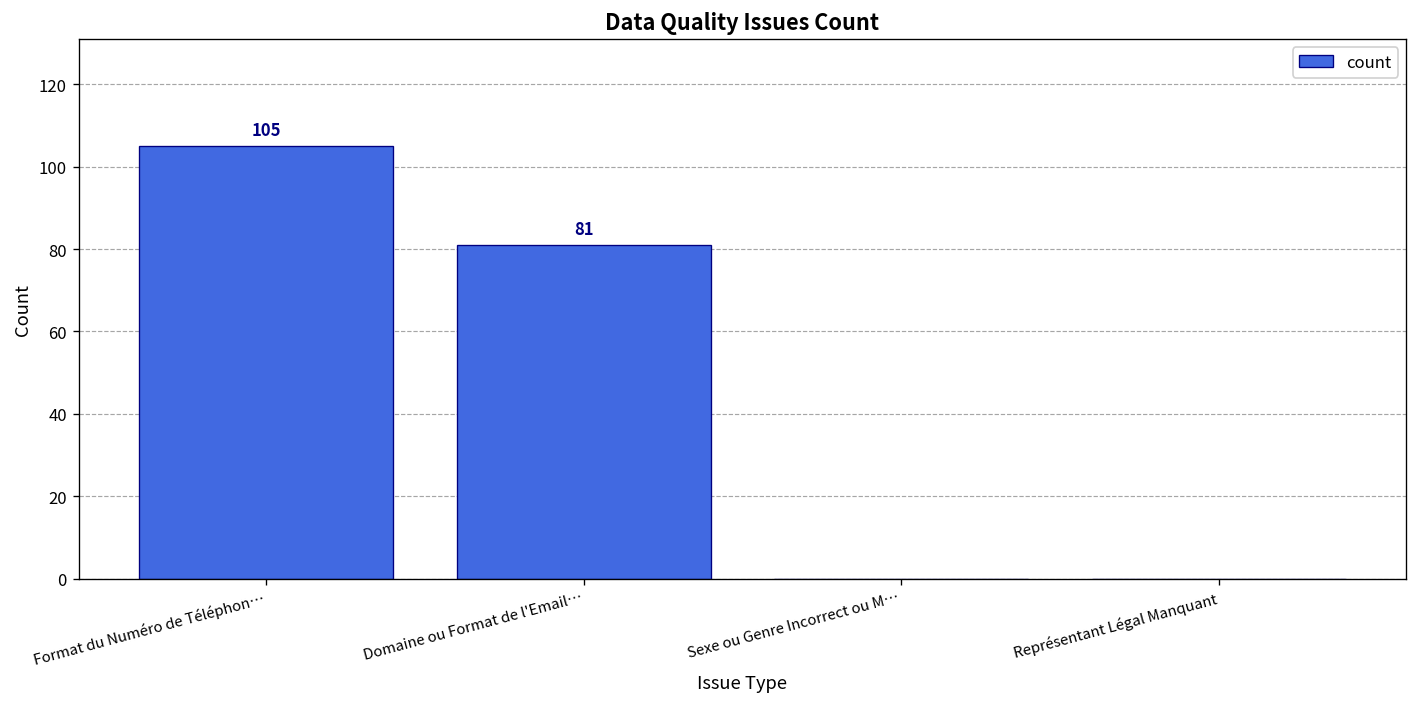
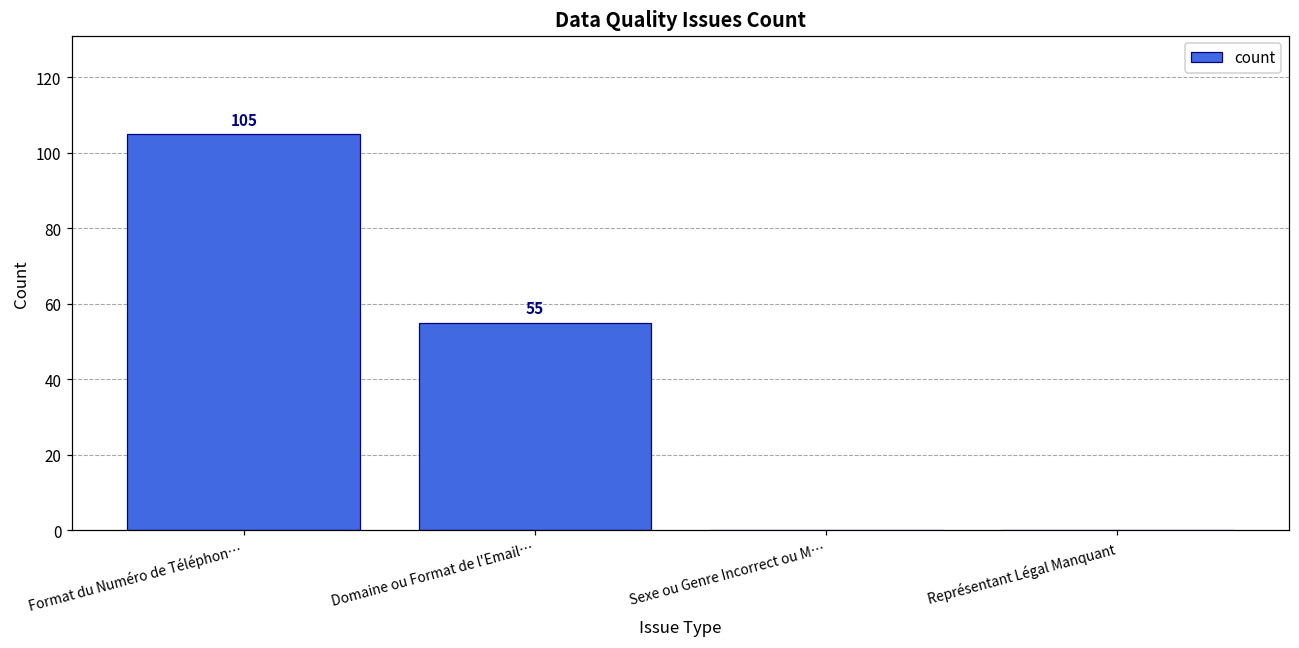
  {
    "Format du Numéro de Téléphon…": 105,
-   "Domaine ou Format de l'Email…": 81
+   "Domaine ou Format de l'Email…": 55
  }
